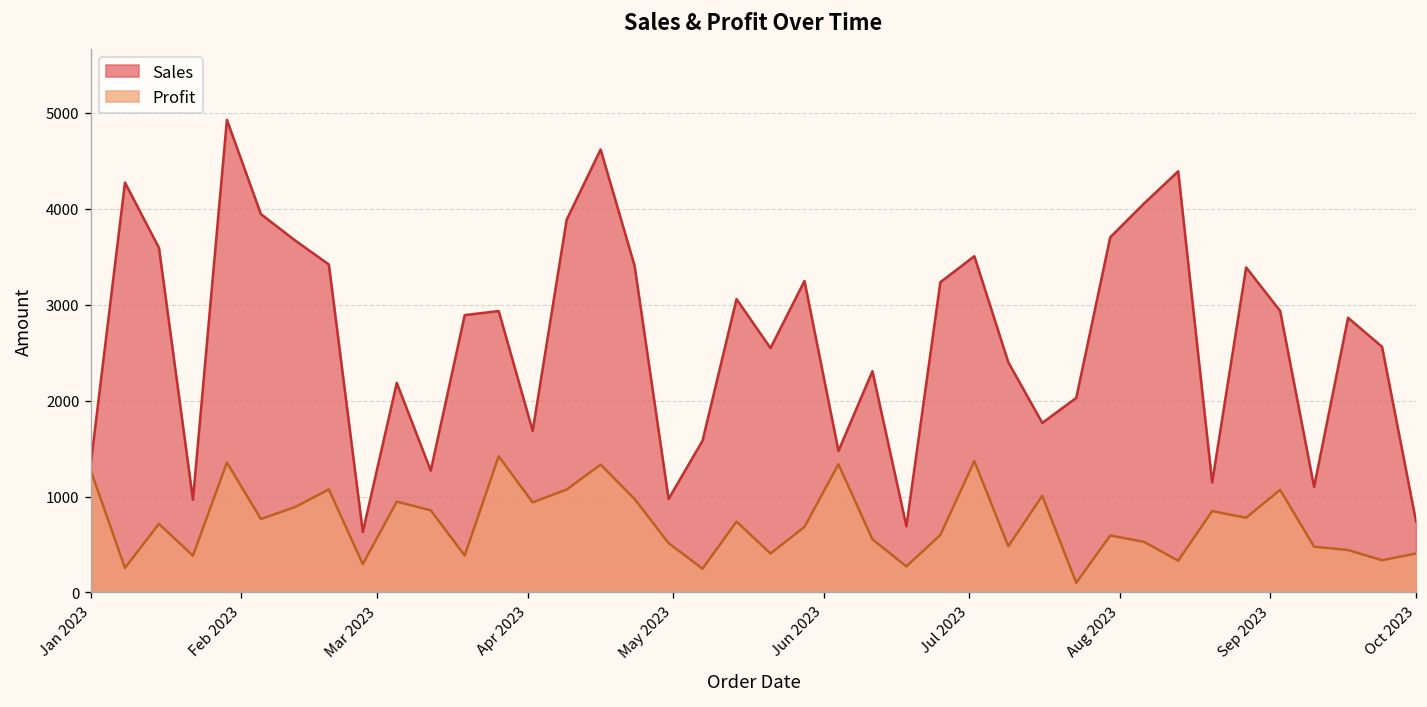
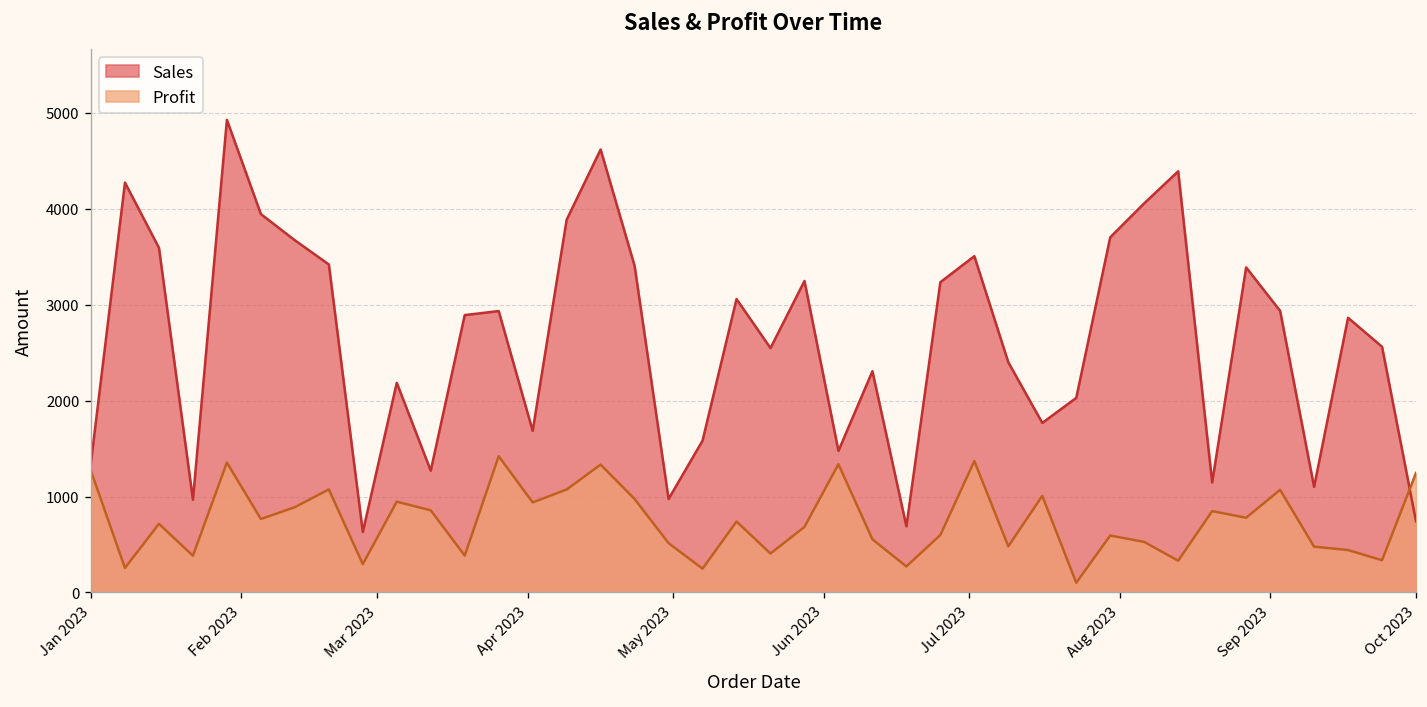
  {
    "Sales": {
      "Jan 2023": 1400,
      "Oct 2023": 700
    },
    "Profit": {
      "Jan 2023": 1300,
-     "Oct 2023": 400
+     "Oct 2023": 1200
    }
  }
